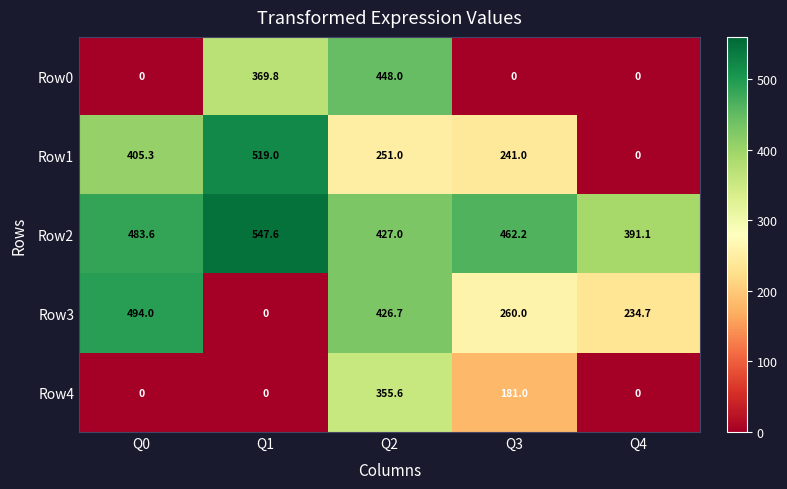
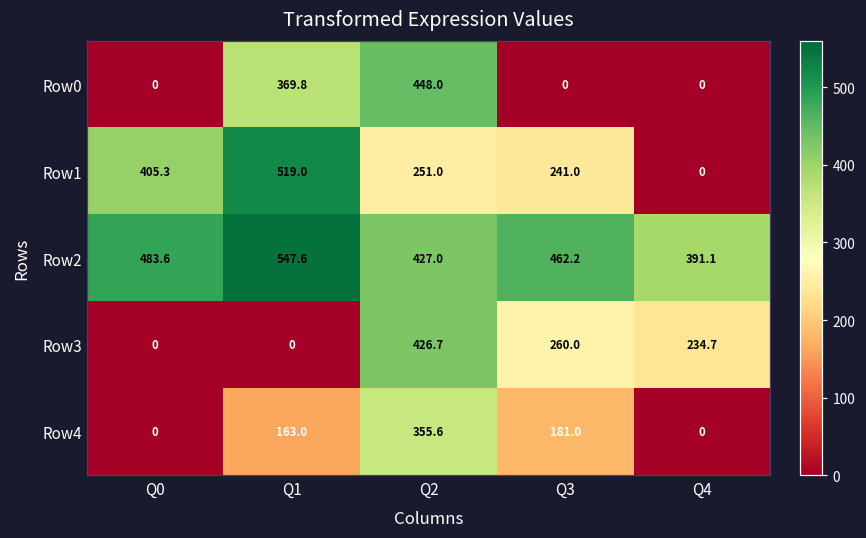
  {
    "Row0": {
      "Q0": 0,
      "Q1": 369.8,
      "Q2": 448.0,
      "Q3": 0,
      "Q4": 0
    },
    "Row1": {
      "Q0": 405.3,
      "Q1": 519.0,
      "Q2": 251.0,
      "Q3": 241.0,
      "Q4": 0
    },
    "Row2": {
      "Q0": 483.6,
      "Q1": 547.6,
      "Q2": 427.0,
      "Q3": 462.2,
      "Q4": 391.1
    },
    "Row3": {
-     "Q0": 494.0,
+     "Q0": 0,
      "Q1": 0,
      "Q2": 426.7,
      "Q3": 260.0,
      "Q4": 234.7
    },
    "Row4": {
      "Q0": 0,
-     "Q1": 0,
+     "Q1": 163.0,
      "Q2": 355.6,
      "Q3": 181.0,
      "Q4": 0
    }
  }
